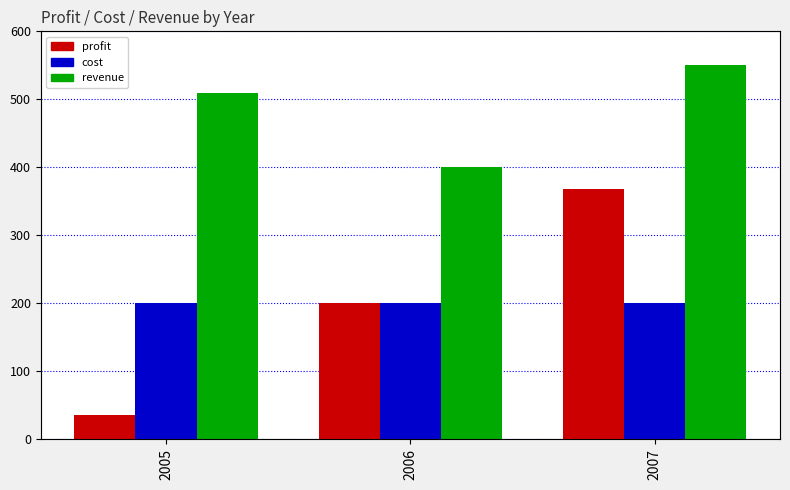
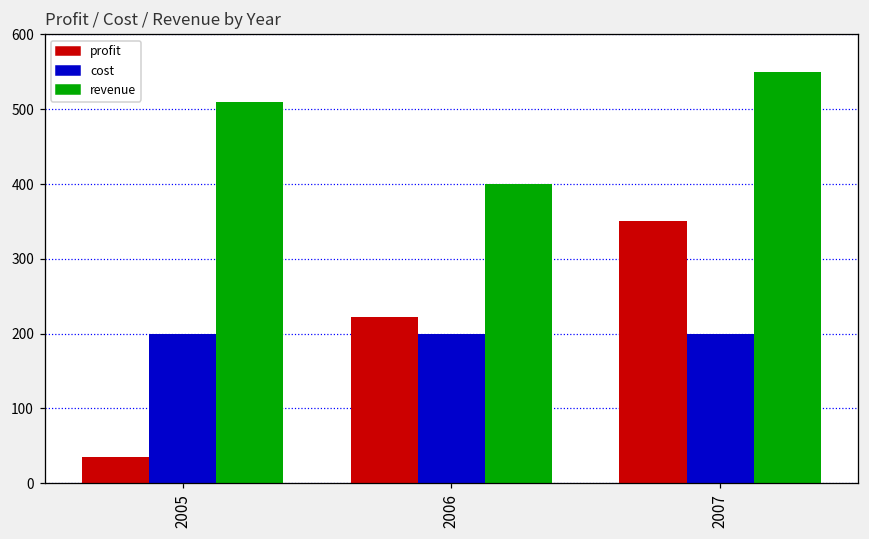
  {
    "profit": {
      "2005": 40,
-     "2006": 200,
-     "2007": 370
+     "2006": 220,
+     "2007": 350
    },
    "cost": {
      "2005": 200,
      "2006": 200,
      "2007": 200
    },
    "revenue": {
      "2005": 510,
      "2006": 400,
      "2007": 550
    }
  }
